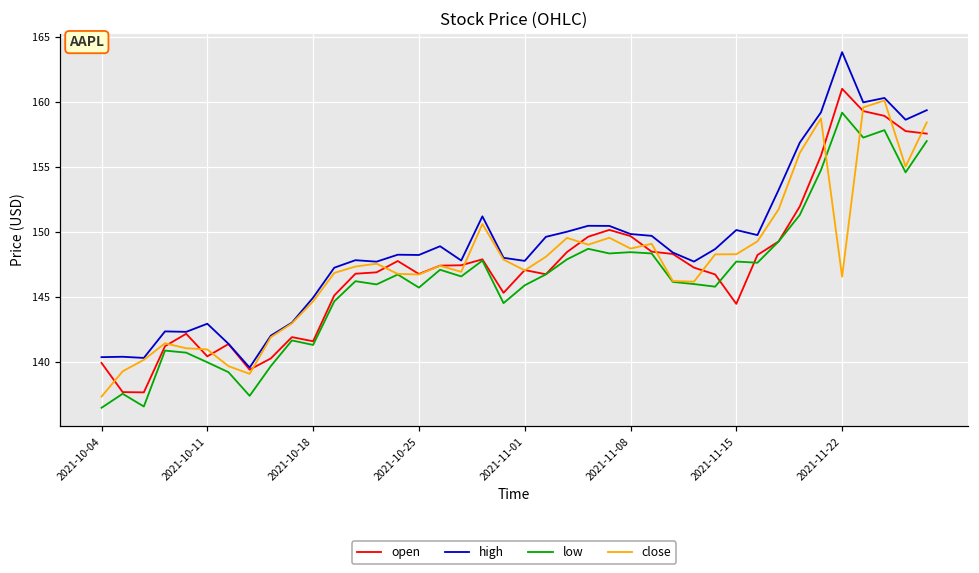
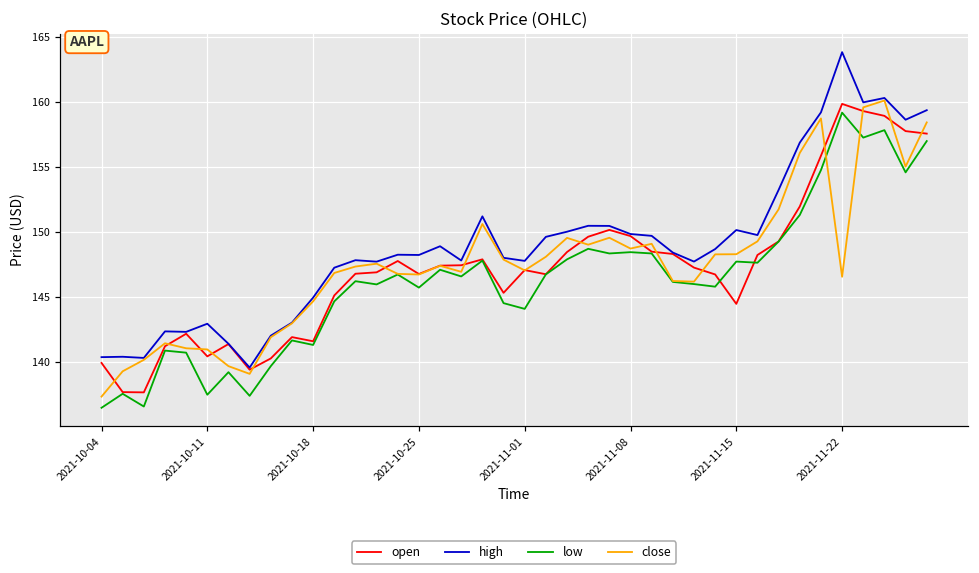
  {
    "open": {
      "2021-10-04": 140.0,
      "2021-10-11": 140.5,
      "2021-10-18": 141.6,
      "2021-11-15": 144.5,
-     "2021-11-22": 161.0
+     "2021-11-22": 159.9
    },
    "high": {
      "2021-10-04": 140.4,
      "2021-10-11": 143.0,
      "2021-10-18": 145.0,
      "2021-10-25": 148.3,
      "2021-11-01": 147.8,
      "2021-11-15": 150.2,
      "2021-11-22": 163.8
    },
    "low": {
      "2021-10-04": 136.5,
-     "2021-10-11": 140.0,
+     "2021-10-11": 137.5,
      "2021-10-18": 141.3,
      "2021-10-25": 145.7,
-     "2021-11-01": 145.9,
+     "2021-11-01": 144.1,
      "2021-11-08": 148.5,
      "2021-11-15": 147.7,
      "2021-11-22": 159.2
    },
    "close": {
      "2021-10-04": 137.4,
      "2021-10-11": 141.0,
      "2021-10-18": 144.7,
      "2021-11-08": 148.7,
      "2021-11-15": 148.3,
      "2021-11-22": 146.6
    }
  }
